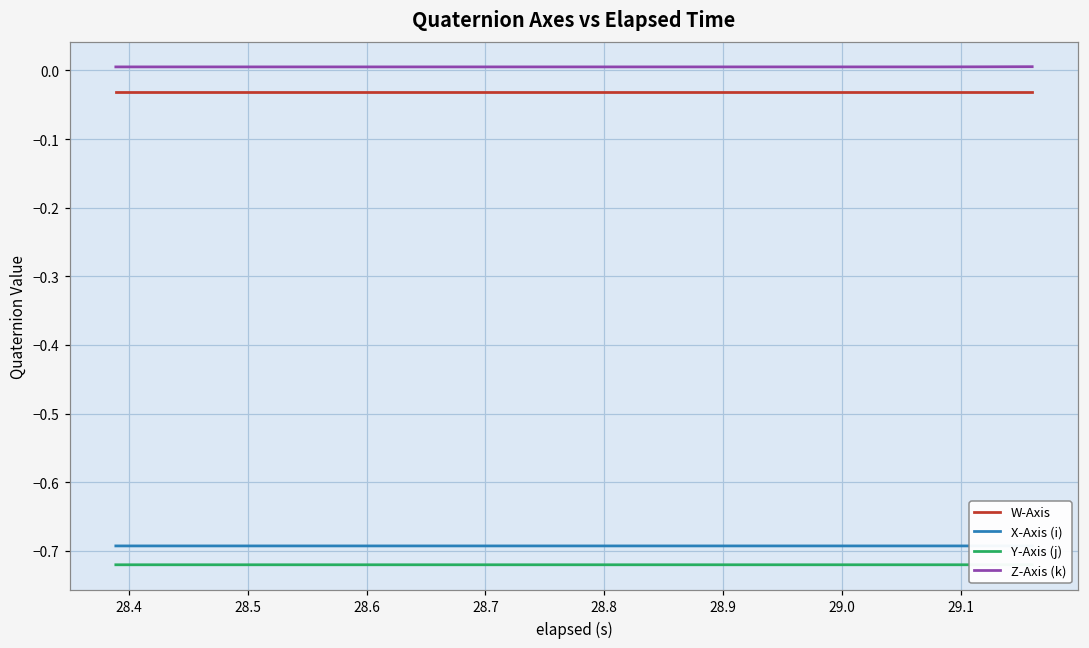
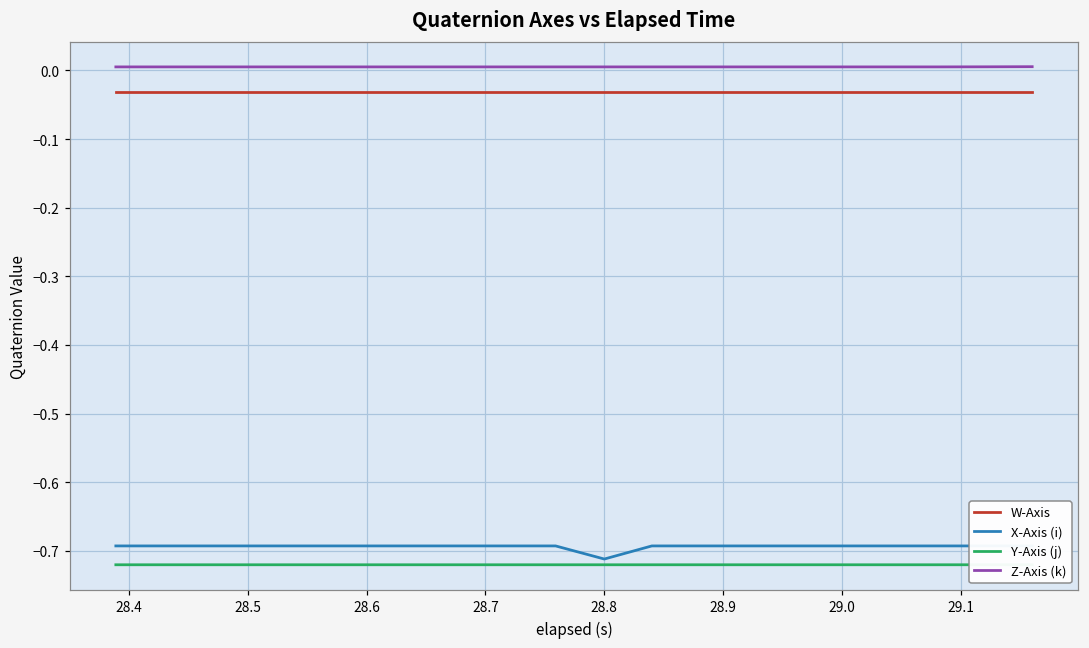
  {
    "W-Axis": {
      "28.8": -0.03
    },
    "X-Axis (i)": {
-     "28.8": -0.69
+     "28.8": -0.71
    },
    "Y-Axis (j)": {
      "28.8": -0.72
    },
    "Z-Axis (k)": {
      "28.8": 0.01
    }
  }
